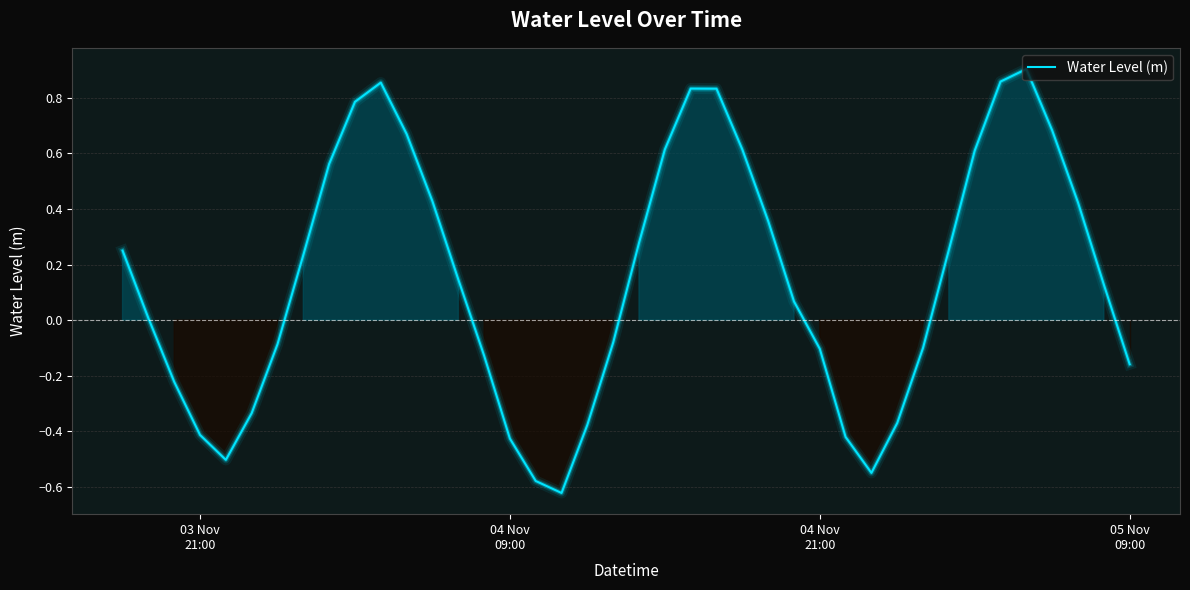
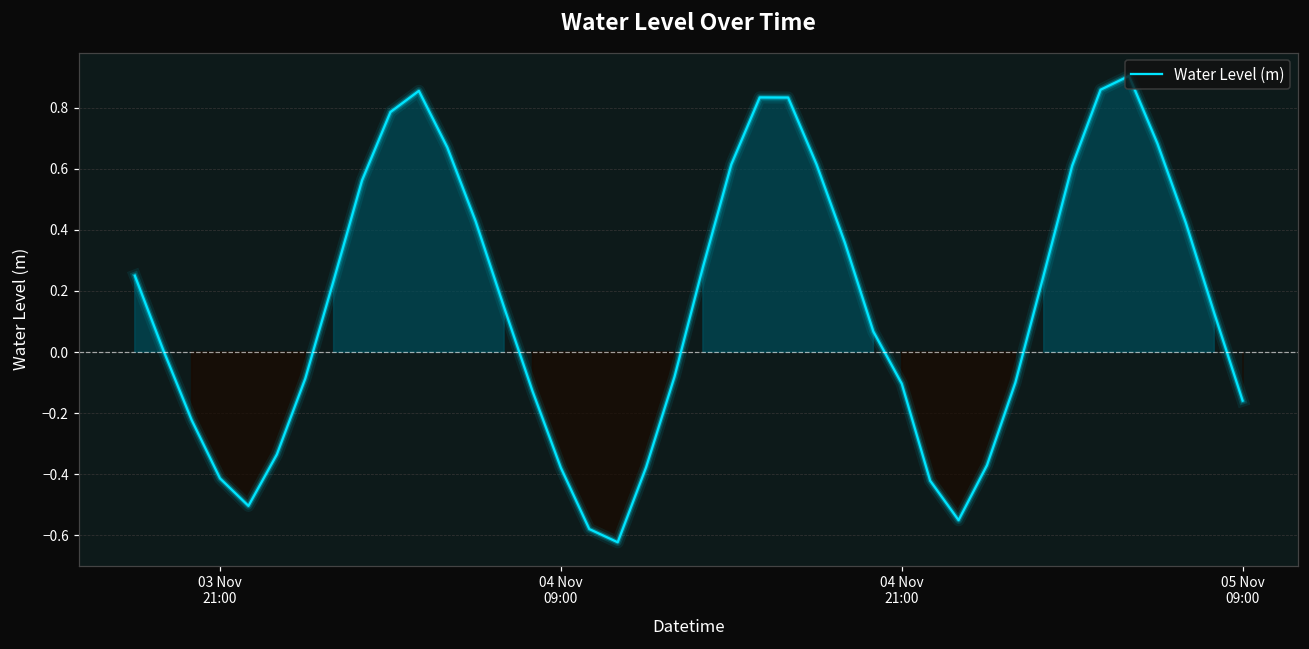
  {
    "03 Nov 21:00": -0.41,
-   "04 Nov 09:00": -0.43,
+   "04 Nov 09:00": -0.38,
    "04 Nov 21:00": -0.10,
    "05 Nov 09:00": -0.16
  }
